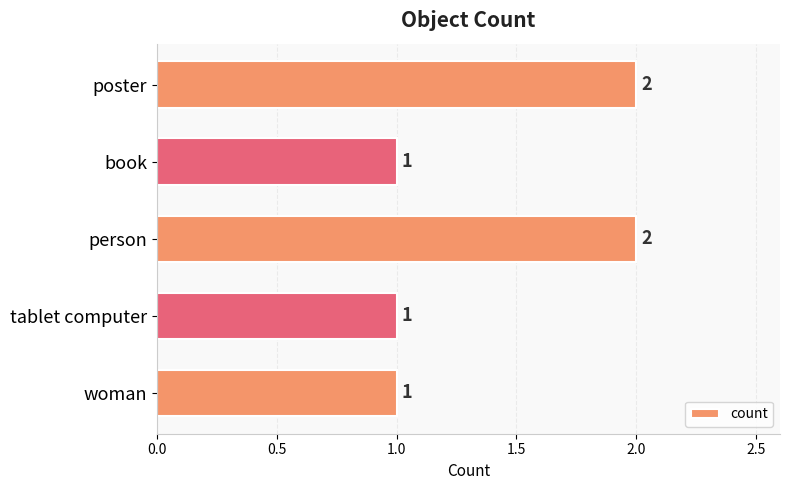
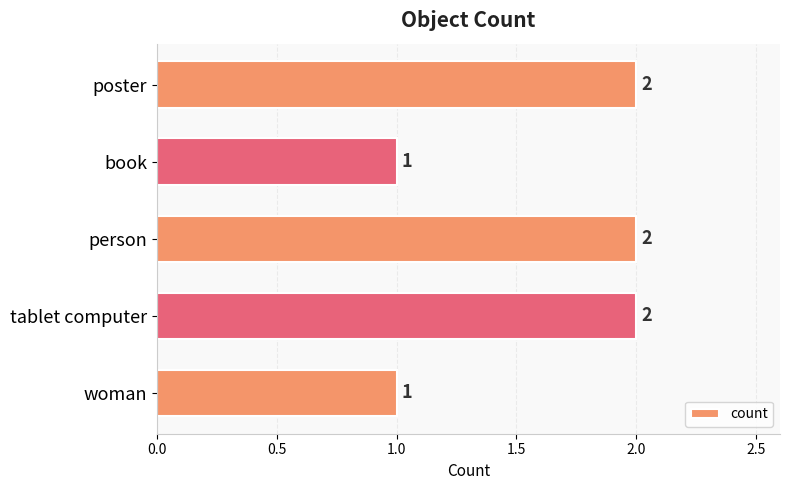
  {
    "poster": 2,
    "book": 1,
    "person": 2,
-   "tablet computer": 1,
+   "tablet computer": 2,
    "woman": 1
  }
